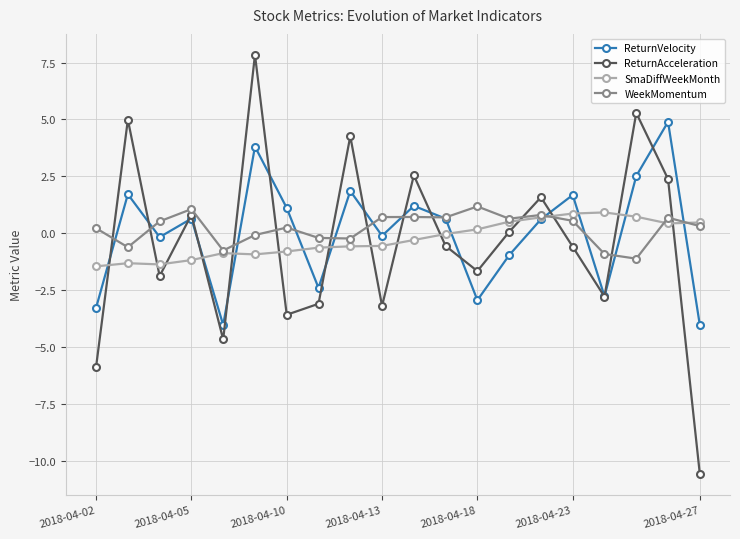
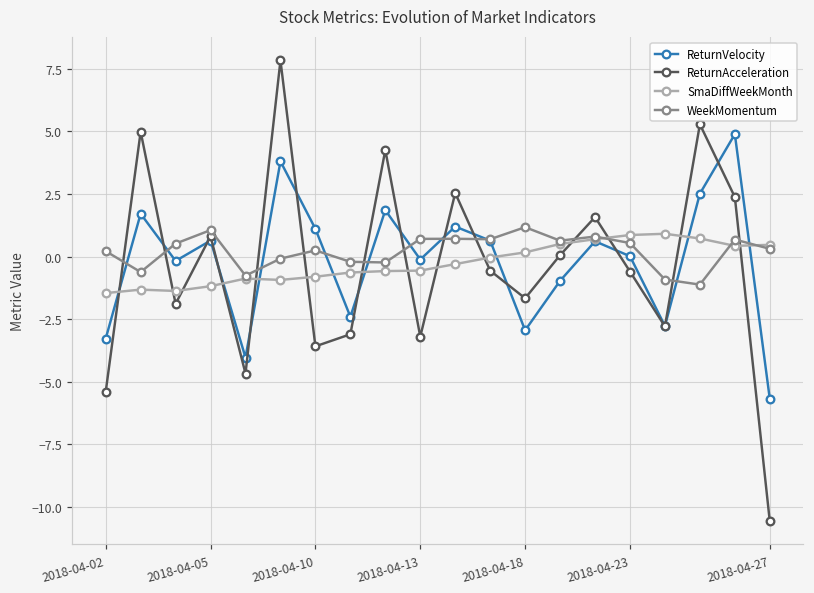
  {
    "ReturnVelocity": {
      "2018-04-02": -3.3,
      "2018-04-05": 0.6,
      "2018-04-10": 1.1,
      "2018-04-13": -0.1,
      "2018-04-18": -2.9,
-     "2018-04-23": 1.7,
-     "2018-04-27": -4.0
+     "2018-04-23": 0.0,
+     "2018-04-27": -5.7
    },
    "ReturnAcceleration": {
-     "2018-04-02": -5.9,
+     "2018-04-02": -5.4,
      "2018-04-05": 0.8,
      "2018-04-10": -3.6,
      "2018-04-13": -3.2,
      "2018-04-18": -1.7,
      "2018-04-23": -0.6,
      "2018-04-27": -10.6
    }
  }
